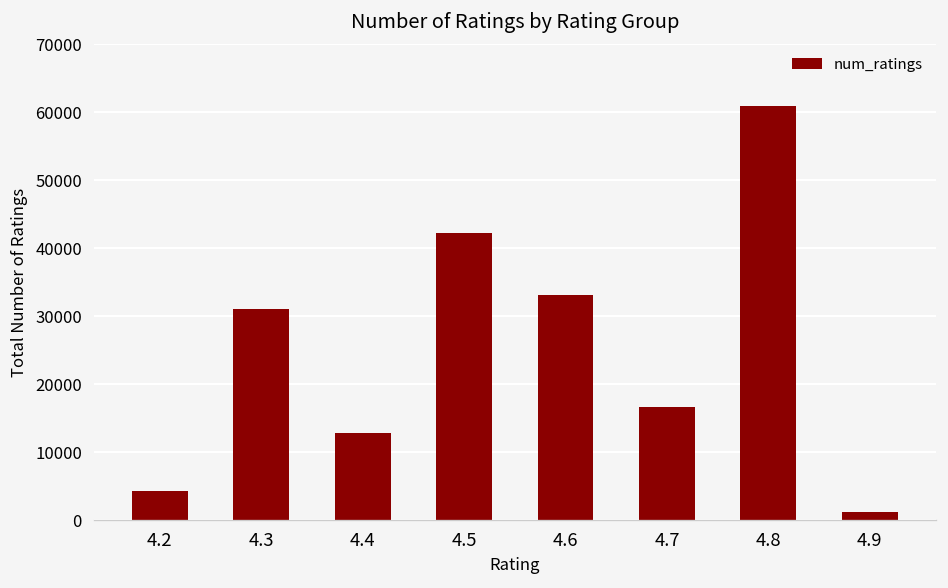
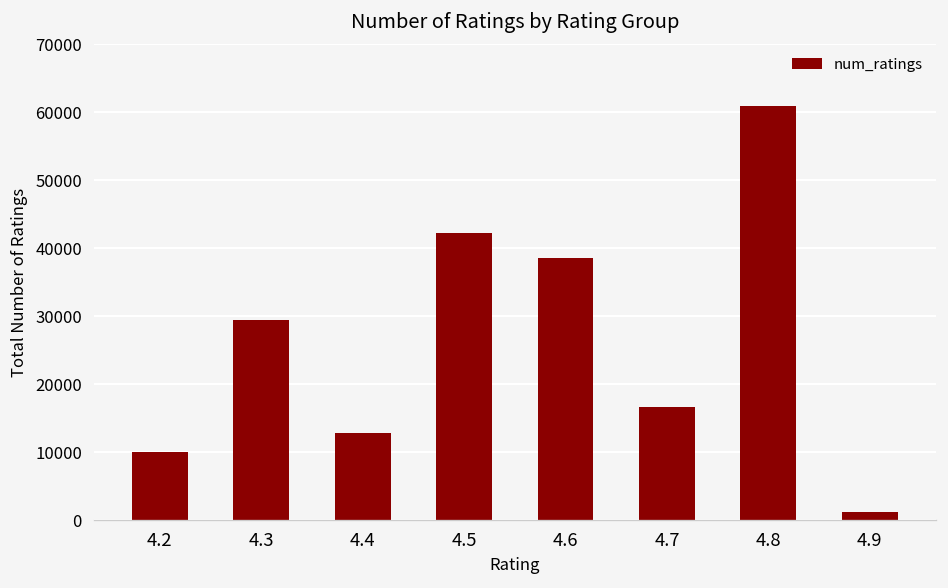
  {
-   "4.2": 4000,
-   "4.3": 31000,
+   "4.2": 10000,
+   "4.3": 29000,
    "4.4": 13000,
    "4.5": 42000,
-   "4.6": 33000,
+   "4.6": 39000,
    "4.7": 17000,
    "4.8": 61000,
    "4.9": 1000
  }
